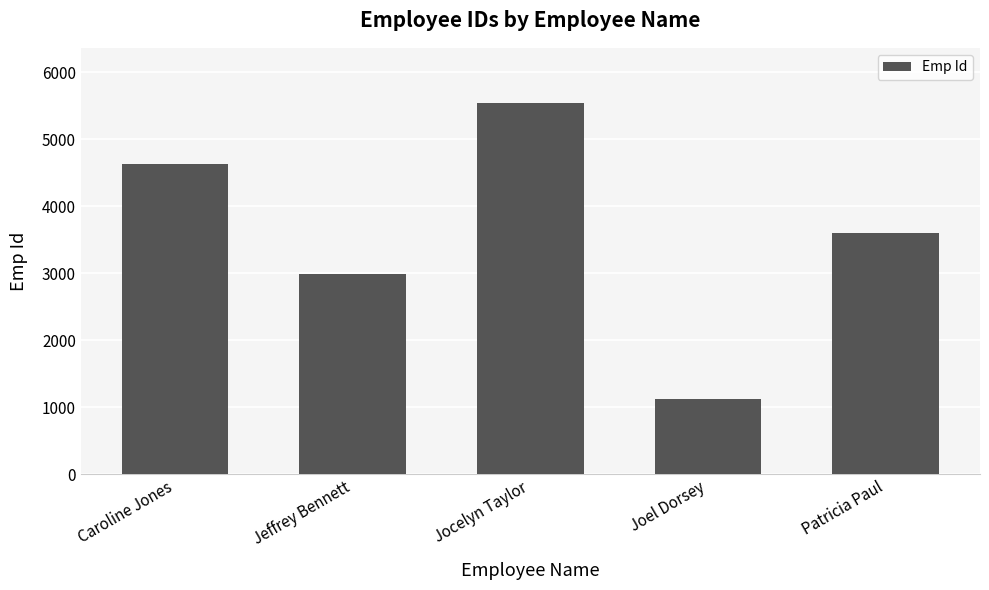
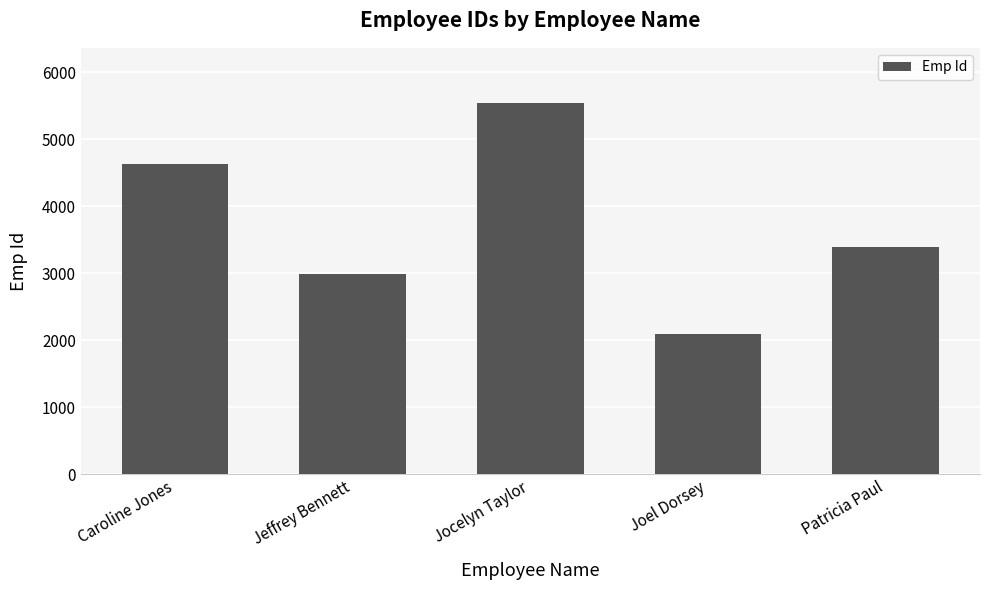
  {
    "Caroline Jones": 4600,
    "Jeffrey Bennett": 3000,
    "Jocelyn Taylor": 5500,
-   "Joel Dorsey": 1100,
-   "Patricia Paul": 3600
+   "Joel Dorsey": 2100,
+   "Patricia Paul": 3400
  }
